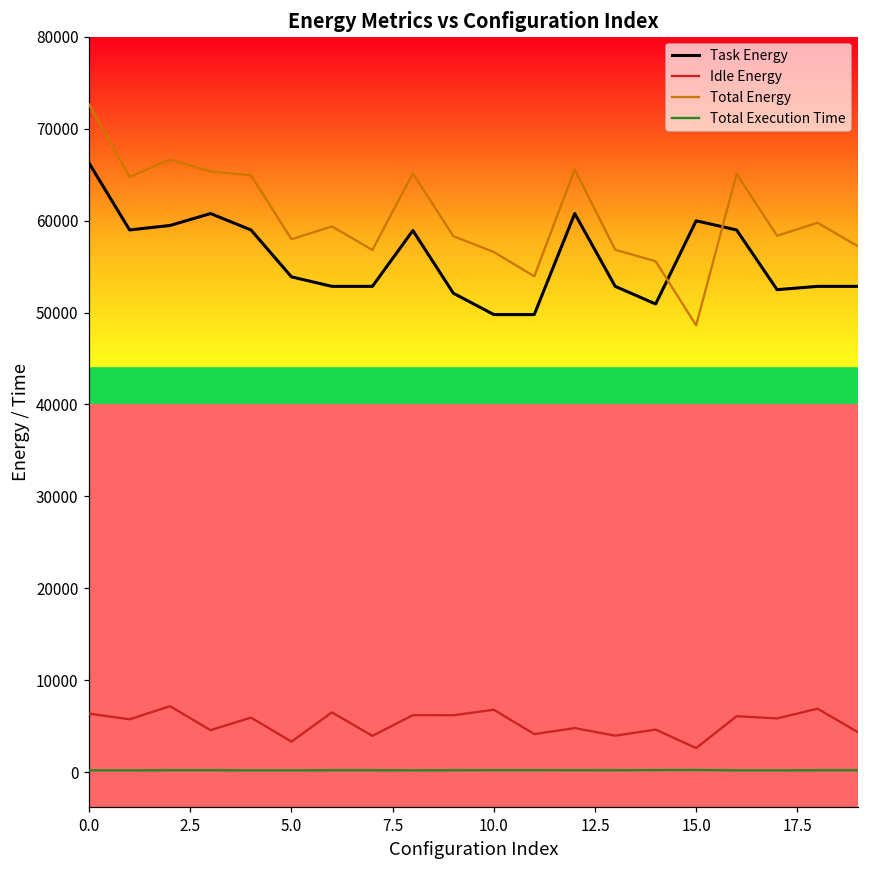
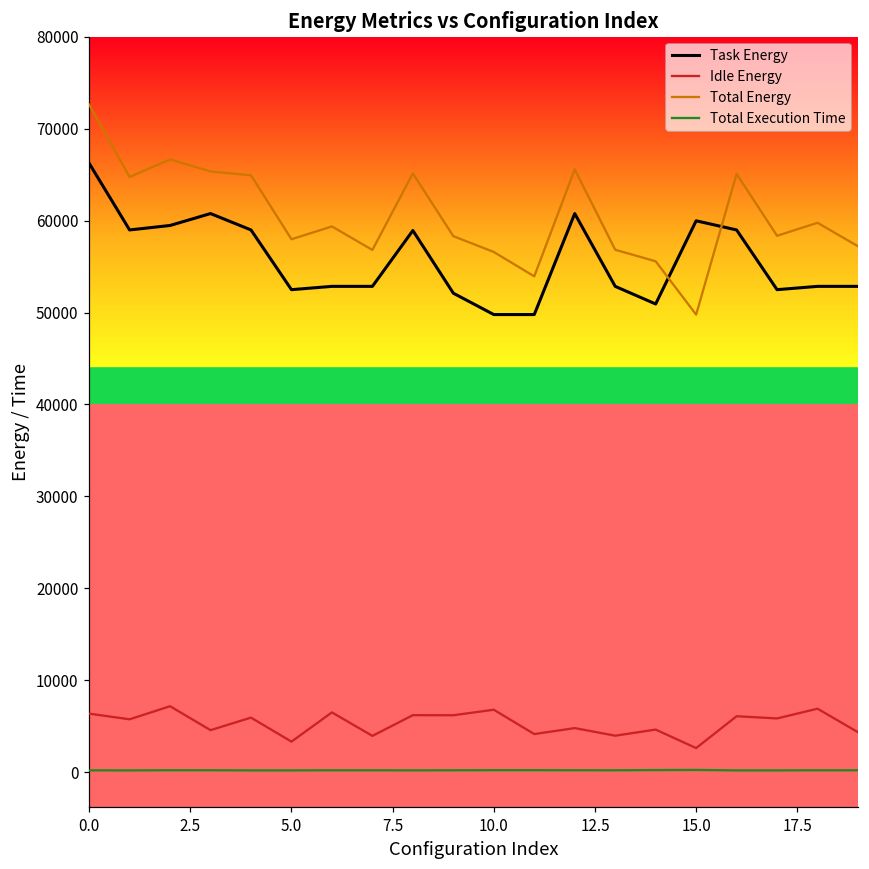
  {
    "Task Energy": {
      "0.0": 66000,
-     "5.0": 54000,
+     "5.0": 52000,
      "10.0": 50000,
      "15.0": 60000
    },
    "Idle Energy": {
      "0.0": 6000,
      "5.0": 3000,
      "10.0": 7000,
      "15.0": 3000
    },
    "Total Energy": {
      "0.0": 73000,
      "5.0": 58000,
      "10.0": 57000,
-     "15.0": 49000
+     "15.0": 50000
    },
    "Total Execution Time": {
      "0.0": 0,
      "5.0": 0,
      "10.0": 0,
      "15.0": 0
    }
  }
